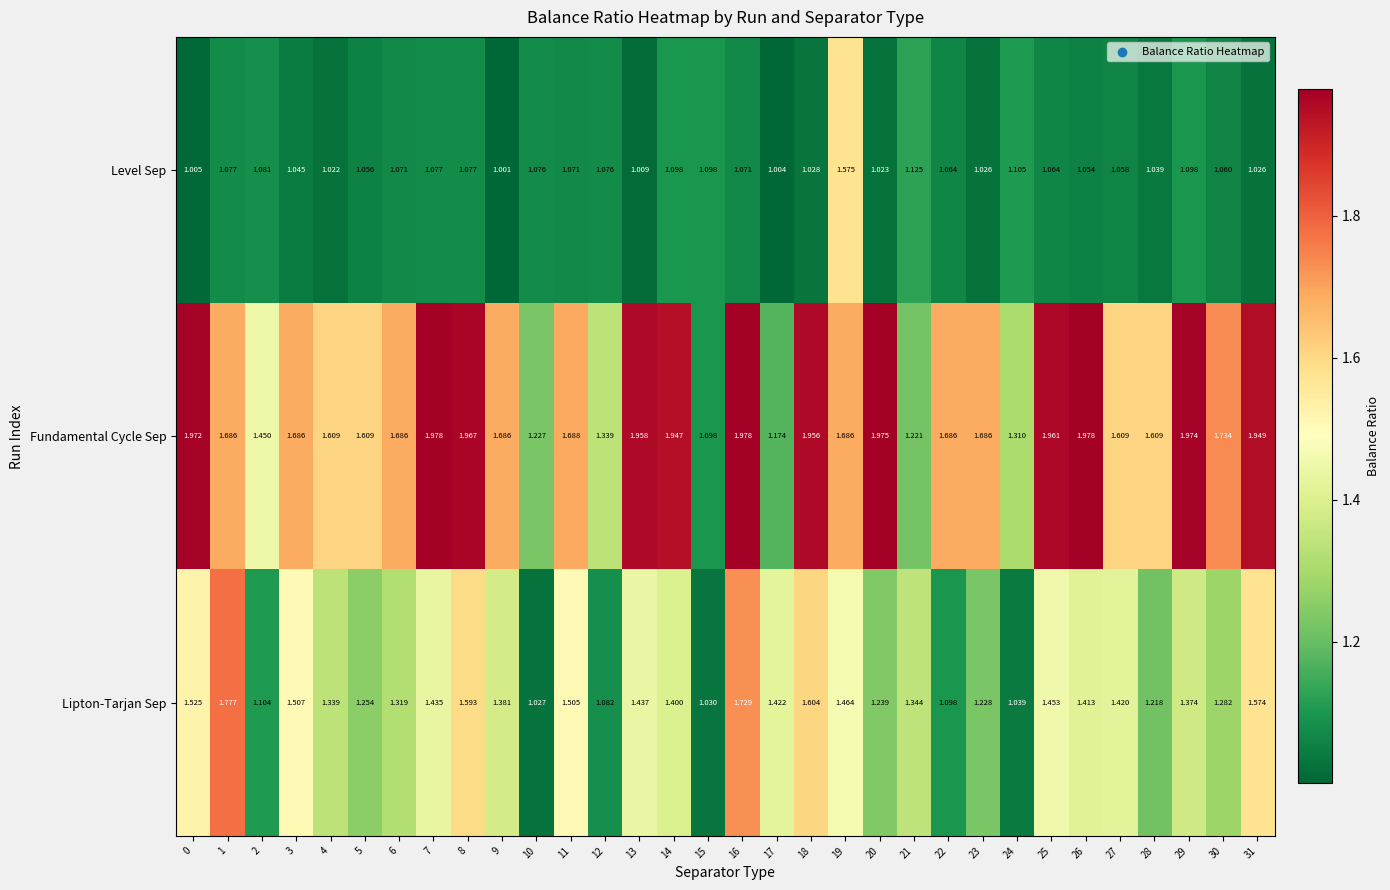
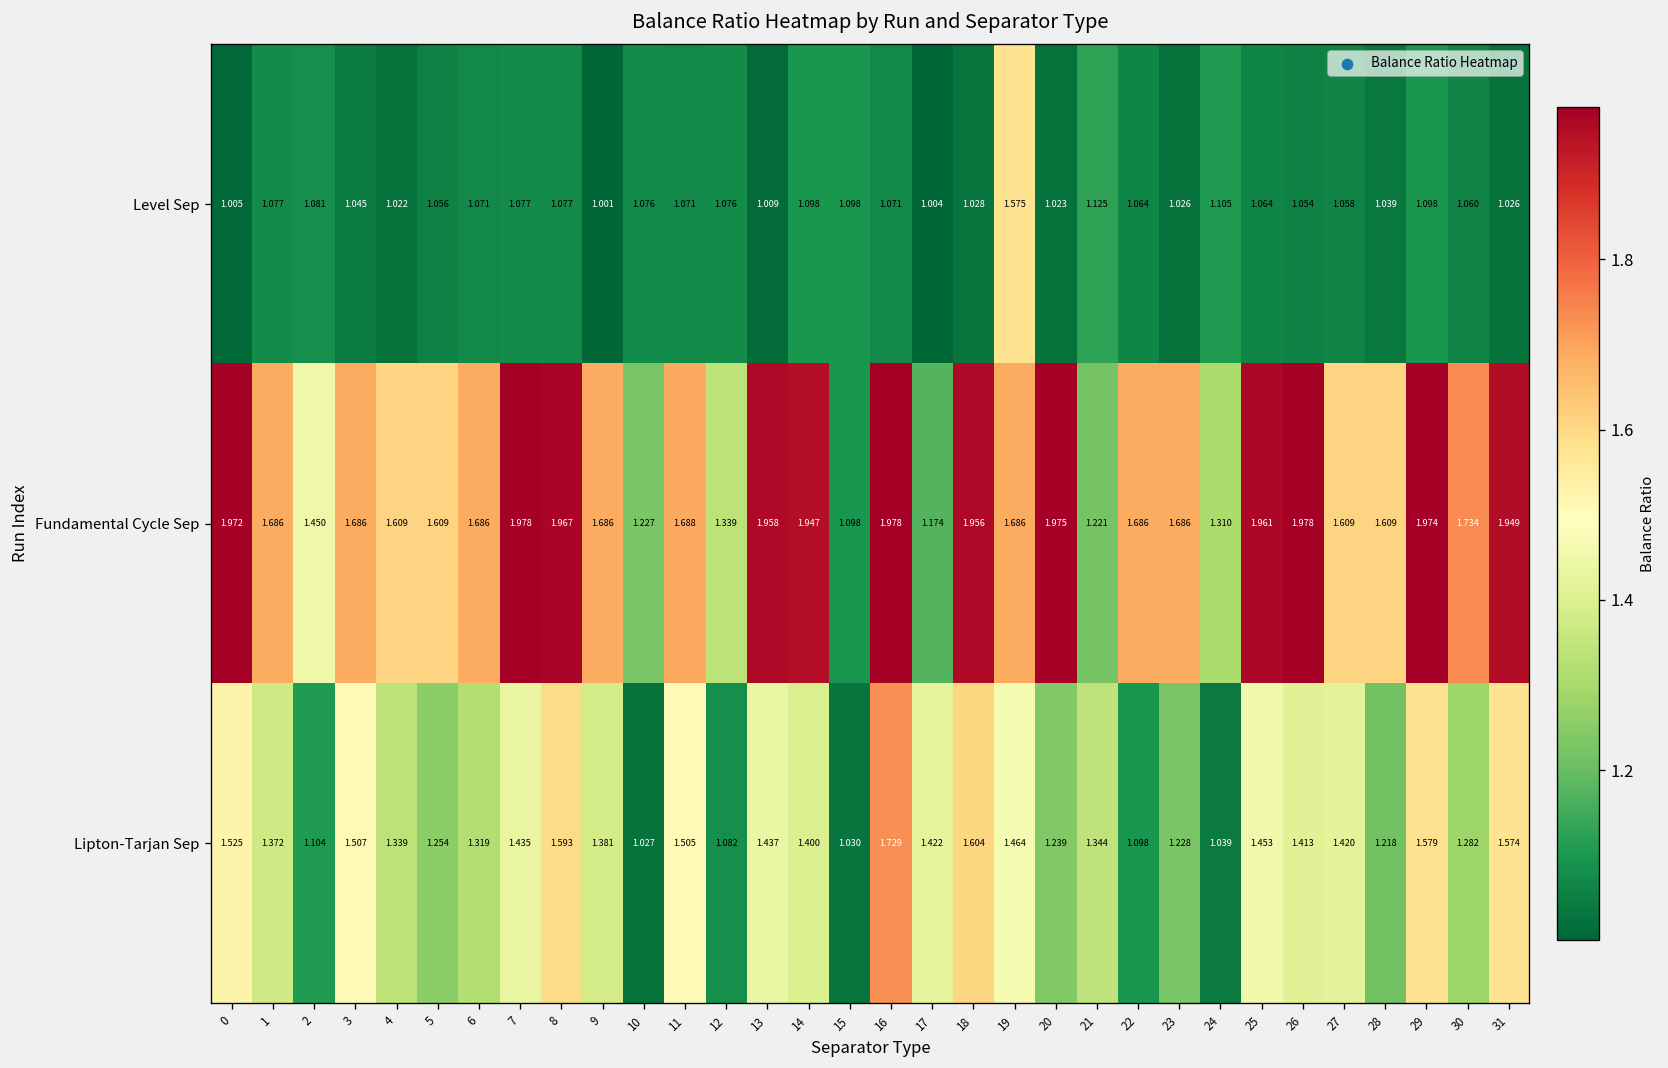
  {
    "Level Sep": {
      "0": 1.005,
      "1": 1.077,
      "2": 1.081,
      "3": 1.045,
      "4": 1.022,
      "5": 1.056,
      "6": 1.071,
      "7": 1.077,
      "8": 1.077,
      "9": 1.001,
      "10": 1.076,
      "11": 1.071,
      "12": 1.076,
      "13": 1.009,
      "14": 1.098,
      "15": 1.098,
      "16": 1.071,
      "17": 1.004,
      "18": 1.028,
      "19": 1.575,
      "20": 1.023,
      "21": 1.125,
      "22": 1.064,
      "23": 1.026,
      "24": 1.105,
      "25": 1.064,
      "26": 1.054,
      "27": 1.058,
      "28": 1.039,
      "29": 1.098,
      "30": 1.060,
      "31": 1.026
    },
    "Fundamental Cycle Sep": {
      "0": 1.972,
      "1": 1.686,
      "2": 1.450,
      "3": 1.686,
      "4": 1.609,
      "5": 1.609,
      "6": 1.686,
      "7": 1.978,
      "8": 1.967,
      "9": 1.686,
      "10": 1.227,
      "11": 1.688,
      "12": 1.339,
      "13": 1.958,
      "14": 1.947,
      "15": 1.098,
      "16": 1.978,
      "17": 1.174,
      "18": 1.956,
      "19": 1.686,
      "20": 1.975,
      "21": 1.221,
      "22": 1.686,
      "23": 1.686,
      "24": 1.310,
      "25": 1.961,
      "26": 1.978,
      "27": 1.609,
      "28": 1.609,
      "29": 1.974,
      "30": 1.734,
      "31": 1.949
    },
    "Lipton-Tarjan Sep": {
      "0": 1.525,
-     "1": 1.777,
+     "1": 1.372,
      "2": 1.104,
      "3": 1.507,
      "4": 1.339,
      "5": 1.254,
      "6": 1.319,
      "7": 1.435,
      "8": 1.593,
      "9": 1.381,
      "10": 1.027,
      "11": 1.505,
      "12": 1.082,
      "13": 1.437,
      "14": 1.400,
      "15": 1.030,
      "16": 1.729,
      "17": 1.422,
      "18": 1.604,
      "19": 1.464,
      "20": 1.239,
      "21": 1.344,
      "22": 1.098,
      "23": 1.228,
      "24": 1.039,
      "25": 1.453,
      "26": 1.413,
      "27": 1.420,
      "28": 1.218,
-     "29": 1.374,
+     "29": 1.579,
      "30": 1.282,
      "31": 1.574
    }
  }
